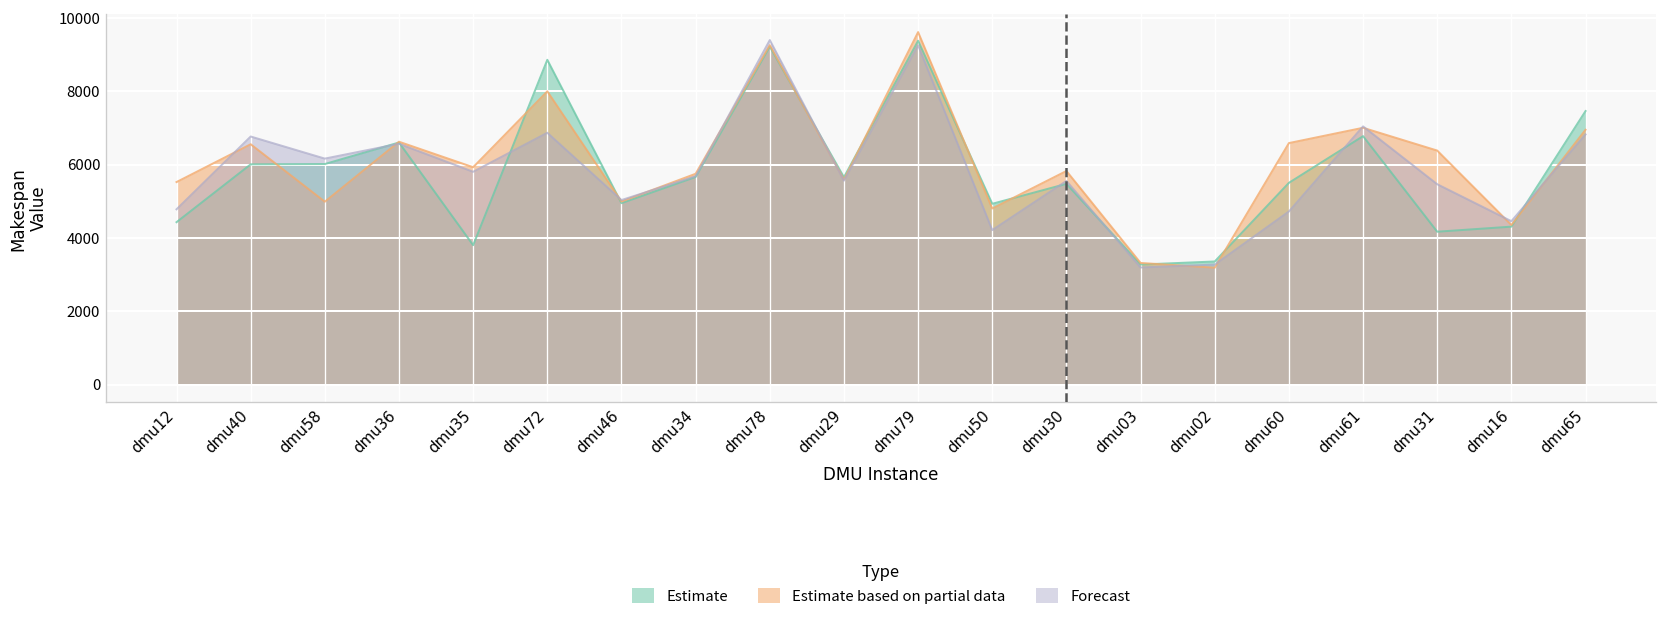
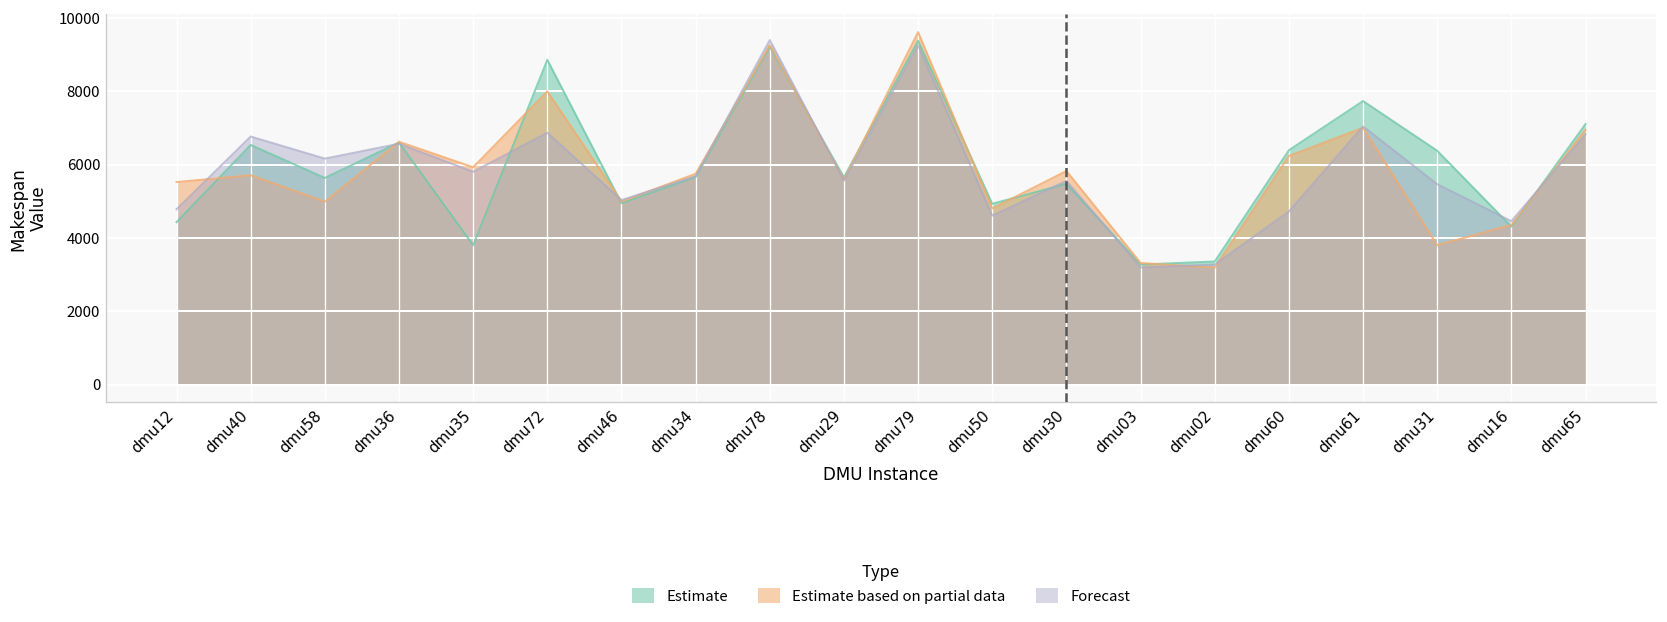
  {
    "Estimate": {
      "dmu12": 4400,
-     "dmu40": 6000,
-     "dmu58": 6000,
+     "dmu40": 6500,
+     "dmu58": 5600,
      "dmu35": 3800,
      "dmu72": 8900,
      "dmu79": 9400,
      "dmu50": 4900,
      "dmu02": 3400,
-     "dmu60": 5500,
-     "dmu61": 6800,
-     "dmu31": 4200,
-     "dmu65": 7500
+     "dmu60": 6400,
+     "dmu61": 7700,
+     "dmu31": 6400,
+     "dmu65": 7100
    },
    "Estimate based on partial data": {
      "dmu12": 5500,
-     "dmu40": 6600,
+     "dmu40": 5700,
      "dmu58": 5000,
      "dmu35": 5900,
      "dmu72": 8000,
      "dmu79": 9600,
      "dmu50": 4800,
      "dmu30": 5800,
      "dmu02": 3200,
-     "dmu60": 6600,
-     "dmu31": 6400,
+     "dmu60": 6200,
+     "dmu31": 3800,
      "dmu65": 6900
    },
    "Forecast": {
      "dmu12": 4800,
      "dmu40": 6800,
      "dmu58": 6200,
      "dmu35": 5800,
      "dmu72": 6900,
      "dmu78": 9400,
      "dmu79": 9300,
-     "dmu50": 4200,
+     "dmu50": 4600,
      "dmu02": 3300,
      "dmu60": 4700,
      "dmu31": 5500,
      "dmu16": 4500,
      "dmu65": 6800
    }
  }
